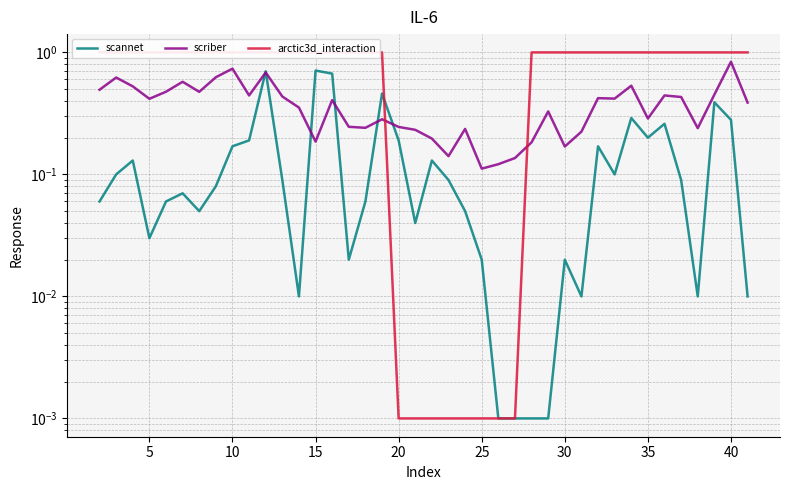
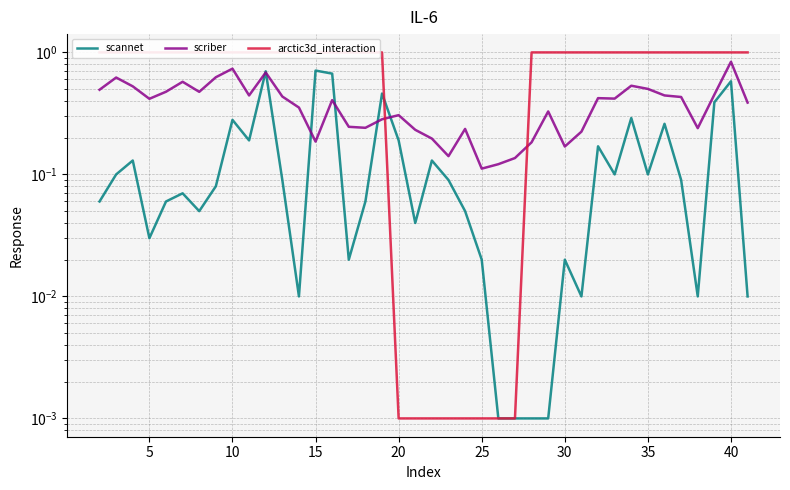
  {
    "scannet": {
      "5": 0.03,
-     "10": 0.17,
+     "10": 0.28,
      "15": 0.7,
      "20": 0.19,
      "25": 0.02,
      "30": 0.02,
-     "35": 0.2,
-     "40": 0.28
+     "35": 0.1,
+     "40": 0.6
    },
    "scriber": {
      "5": 0.42,
      "10": 0.7,
      "15": 0.19,
-     "20": 0.25,
+     "20": 0.31,
      "25": 0.11,
      "30": 0.17,
-     "35": 0.29,
+     "35": 0.50,
      "40": 0.8
    },
    "arctic3d_interaction": {
      "20": 0.0010,
      "25": 0.0010,
      "30": 1.0,
      "35": 1.0,
      "40": 1.0
    }
  }
